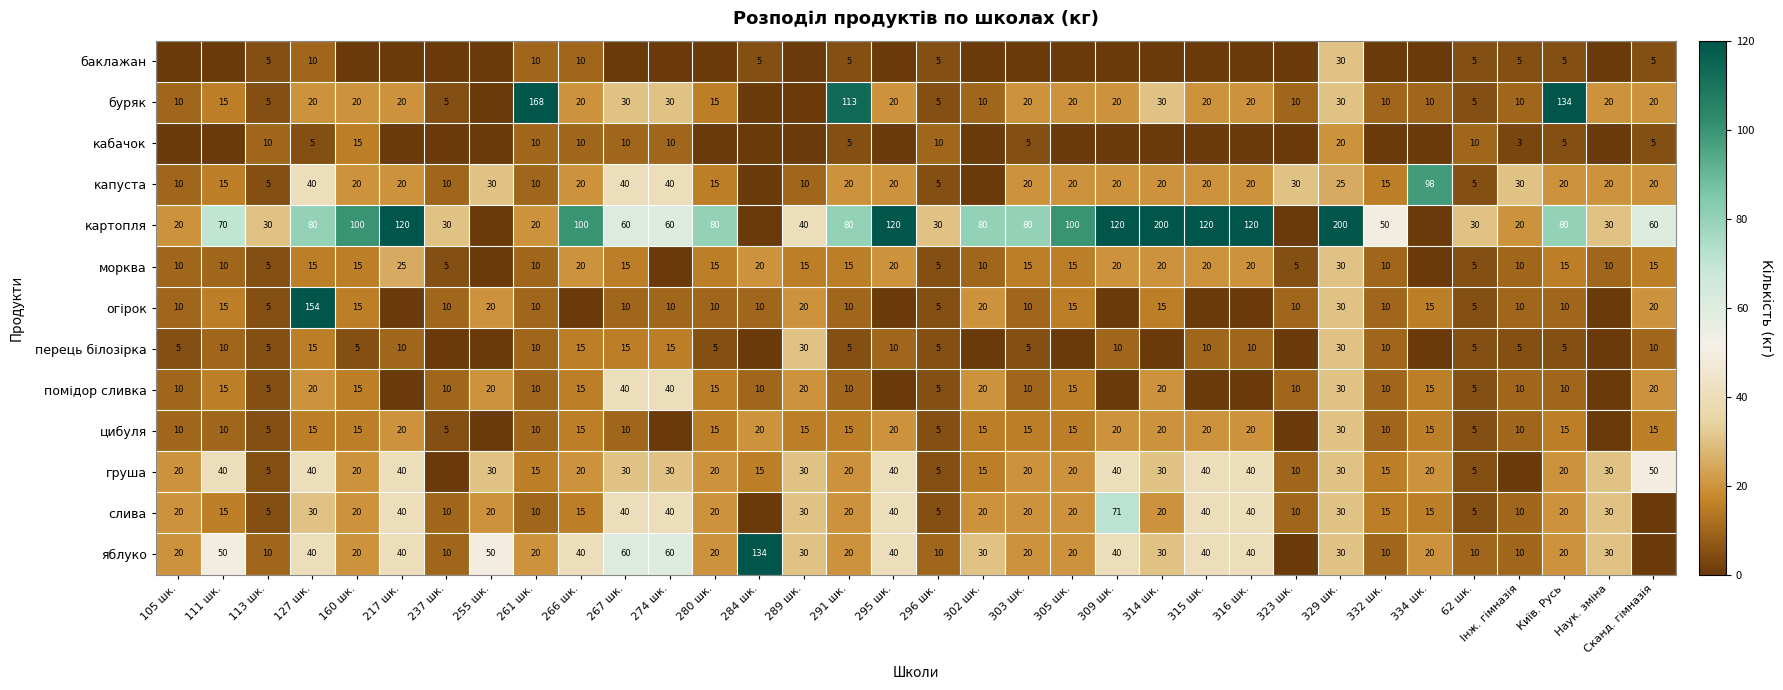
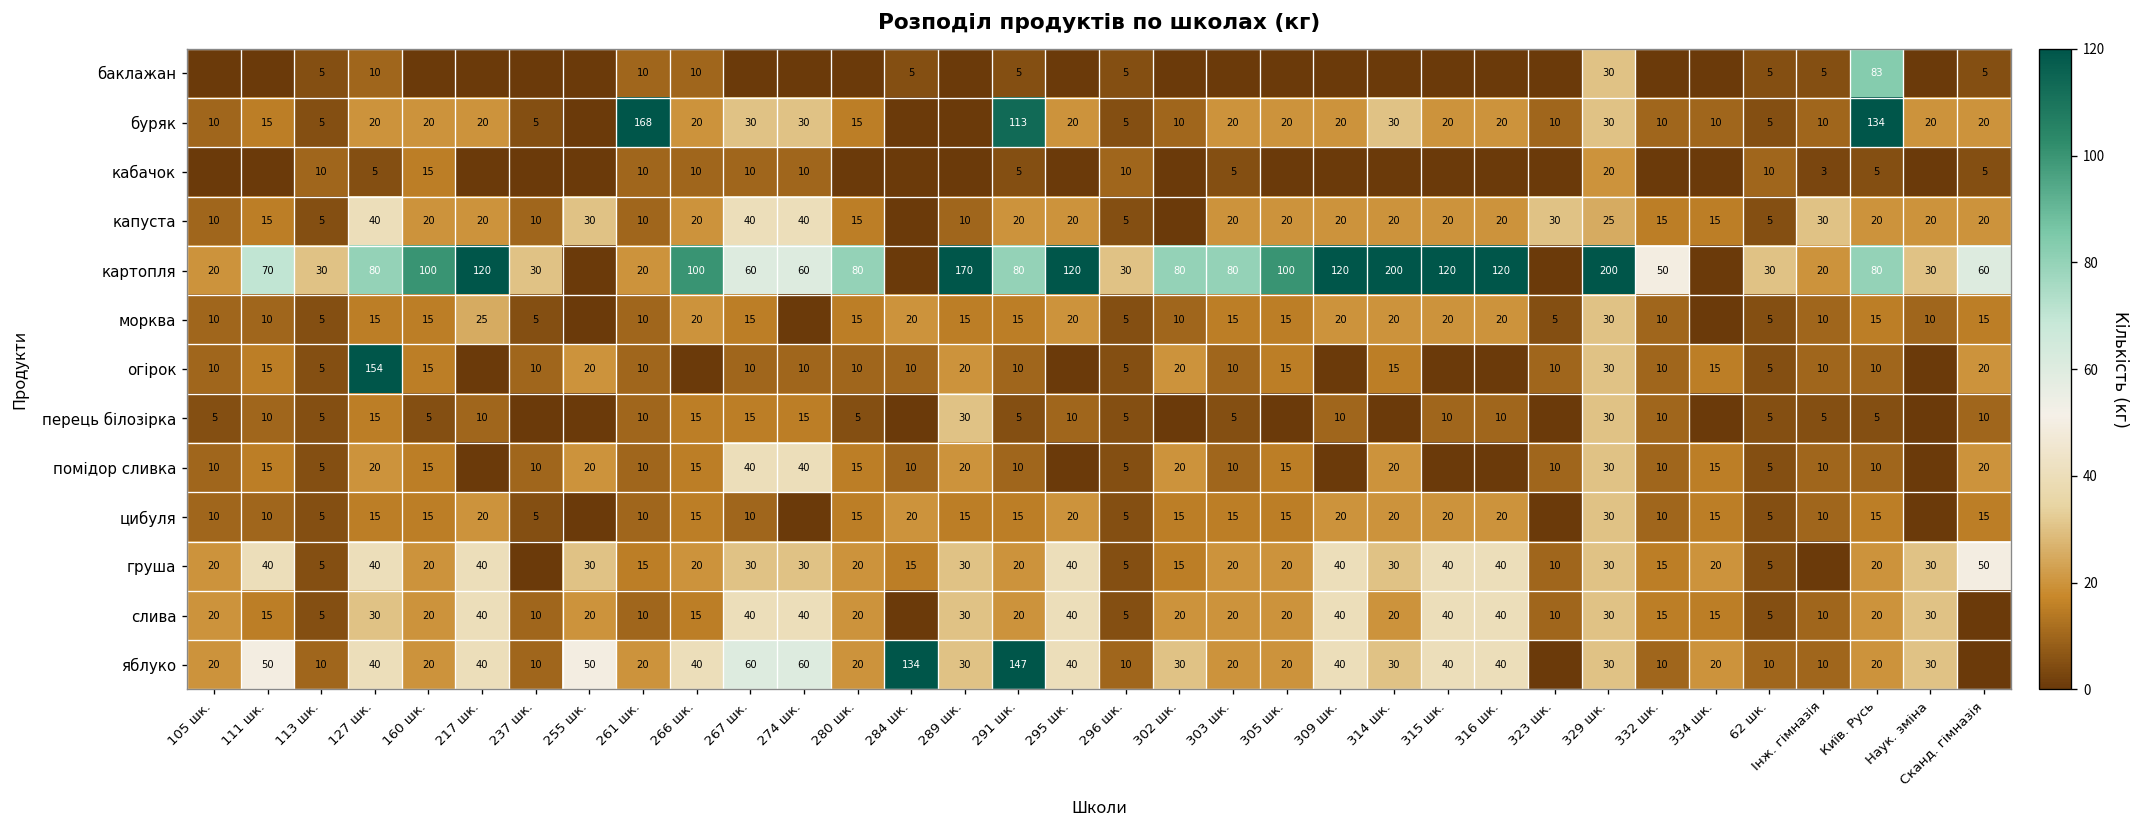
  {
    "баклажан": {
      "113 шк.": 5,
      "127 шк.": 10,
      "261 шк.": 10,
      "266 шк.": 10,
      "284 шк.": 5,
      "291 шк.": 5,
      "296 шк.": 5,
      "329 шк.": 30,
      "62 шк.": 5,
      "Інж. гімназія": 5,
-     "Київ. Русь": 5,
+     "Київ. Русь": 83,
      "Сканд. гімназія": 5
    },
    "капуста": {
      "105 шк.": 10,
      "111 шк.": 15,
      "113 шк.": 5,
      "127 шк.": 40,
      "160 шк.": 20,
      "217 шк.": 20,
      "237 шк.": 10,
      "255 шк.": 30,
      "261 шк.": 10,
      "266 шк.": 20,
      "267 шк.": 40,
      "274 шк.": 40,
      "280 шк.": 15,
      "289 шк.": 10,
      "291 шк.": 20,
      "295 шк.": 20,
      "296 шк.": 5,
      "303 шк.": 20,
      "305 шк.": 20,
      "309 шк.": 20,
      "314 шк.": 20,
      "315 шк.": 20,
      "316 шк.": 20,
      "323 шк.": 30,
      "329 шк.": 25,
      "332 шк.": 15,
-     "334 шк.": 98,
+     "334 шк.": 15,
      "62 шк.": 5,
      "Інж. гімназія": 30,
      "Київ. Русь": 20,
      "Наук. зміна": 20,
      "Сканд. гімназія": 20
    },
    "картопля": {
      "105 шк.": 20,
      "111 шк.": 70,
      "113 шк.": 30,
      "127 шк.": 80,
      "160 шк.": 100,
      "217 шк.": 120,
      "237 шк.": 30,
      "261 шк.": 20,
      "266 шк.": 100,
      "267 шк.": 60,
      "274 шк.": 60,
      "280 шк.": 80,
-     "289 шк.": 40,
+     "289 шк.": 170,
      "291 шк.": 80,
      "295 шк.": 120,
      "296 шк.": 30,
      "302 шк.": 80,
      "303 шк.": 80,
      "305 шк.": 100,
      "309 шк.": 120,
      "314 шк.": 200,
      "315 шк.": 120,
      "316 шк.": 120,
      "329 шк.": 200,
      "332 шк.": 50,
      "62 шк.": 30,
      "Інж. гімназія": 20,
      "Київ. Русь": 80,
      "Наук. зміна": 30,
      "Сканд. гімназія": 60
    },
    "слива": {
      "105 шк.": 20,
      "111 шк.": 15,
      "113 шк.": 5,
      "127 шк.": 30,
      "160 шк.": 20,
      "217 шк.": 40,
      "237 шк.": 10,
      "255 шк.": 20,
      "261 шк.": 10,
      "266 шк.": 15,
      "267 шк.": 40,
      "274 шк.": 40,
      "280 шк.": 20,
      "289 шк.": 30,
      "291 шк.": 20,
      "295 шк.": 40,
      "296 шк.": 5,
      "302 шк.": 20,
      "303 шк.": 20,
      "305 шк.": 20,
-     "309 шк.": 71,
+     "309 шк.": 40,
      "314 шк.": 20,
      "315 шк.": 40,
      "316 шк.": 40,
      "323 шк.": 10,
      "329 шк.": 30,
      "332 шк.": 15,
      "334 шк.": 15,
      "62 шк.": 5,
      "Інж. гімназія": 10,
      "Київ. Русь": 20,
      "Наук. зміна": 30
    },
    "яблуко": {
      "105 шк.": 20,
      "111 шк.": 50,
      "113 шк.": 10,
      "127 шк.": 40,
      "160 шк.": 20,
      "217 шк.": 40,
      "237 шк.": 10,
      "255 шк.": 50,
      "261 шк.": 20,
      "266 шк.": 40,
      "267 шк.": 60,
      "274 шк.": 60,
      "280 шк.": 20,
      "284 шк.": 134,
      "289 шк.": 30,
-     "291 шк.": 20,
+     "291 шк.": 147,
      "295 шк.": 40,
      "296 шк.": 10,
      "302 шк.": 30,
      "303 шк.": 20,
      "305 шк.": 20,
      "309 шк.": 40,
      "314 шк.": 30,
      "315 шк.": 40,
      "316 шк.": 40,
      "329 шк.": 30,
      "332 шк.": 10,
      "334 шк.": 20,
      "62 шк.": 10,
      "Інж. гімназія": 10,
      "Київ. Русь": 20,
      "Наук. зміна": 30
    }
  }
